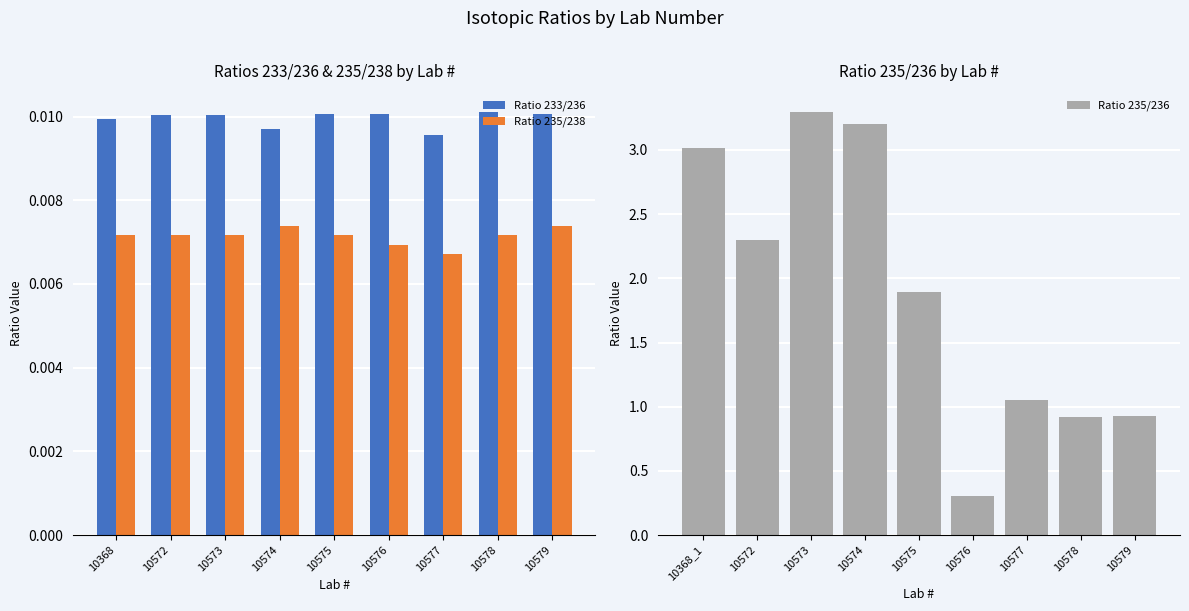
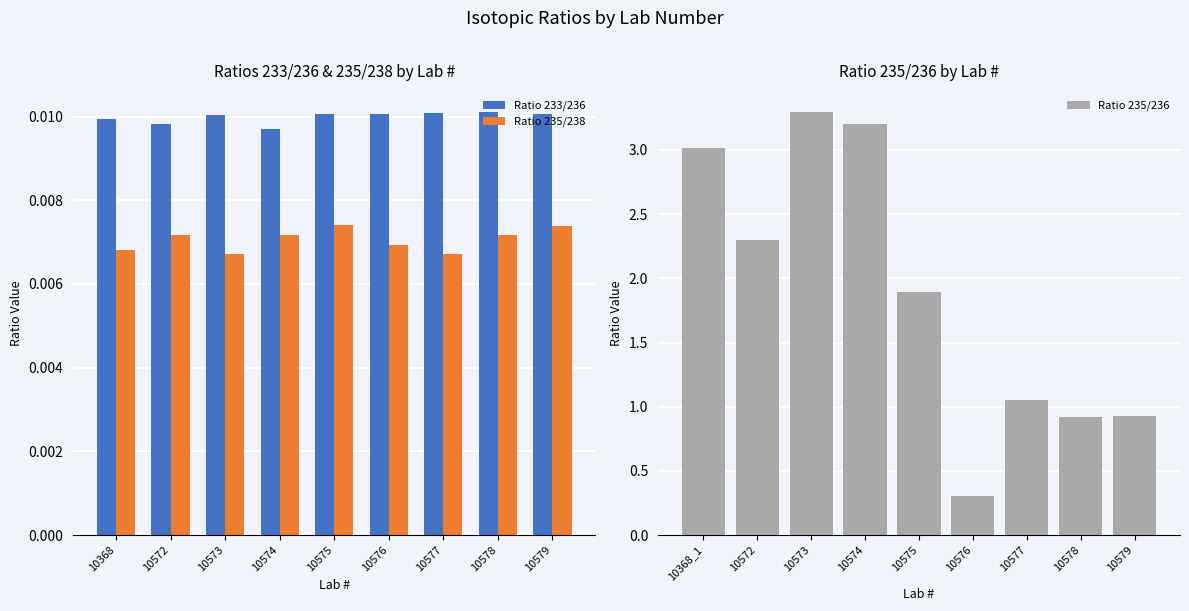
  {
    "Ratios 233/236 & 235/238 by Lab #": {
      "Ratio 233/236": {
        "10368": 0.0099,
-       "10572": 0.0100,
+       "10572": 0.0098,
        "10573": 0.0100,
        "10574": 0.0097,
        "10575": 0.0101,
        "10576": 0.0101,
-       "10577": 0.0096,
+       "10577": 0.0101,
        "10578": 0.0101,
        "10579": 0.0101
      },
      "Ratio 235/238": {
-       "10368": 0.0072,
+       "10368": 0.0068,
        "10572": 0.0072,
-       "10573": 0.0072,
-       "10574": 0.0074,
-       "10575": 0.0072,
+       "10573": 0.0067,
+       "10574": 0.0072,
+       "10575": 0.0074,
        "10576": 0.0069,
        "10577": 0.0067,
        "10578": 0.0072,
        "10579": 0.0074
      }
    },
    "Ratio 235/236 by Lab #": {
      "10368_1": 3.01,
      "10572": 2.30,
      "10573": 3.29,
      "10574": 3.20,
      "10575": 1.89,
      "10576": 0.30,
      "10577": 1.05,
      "10578": 0.92,
      "10579": 0.92
    }
  }
